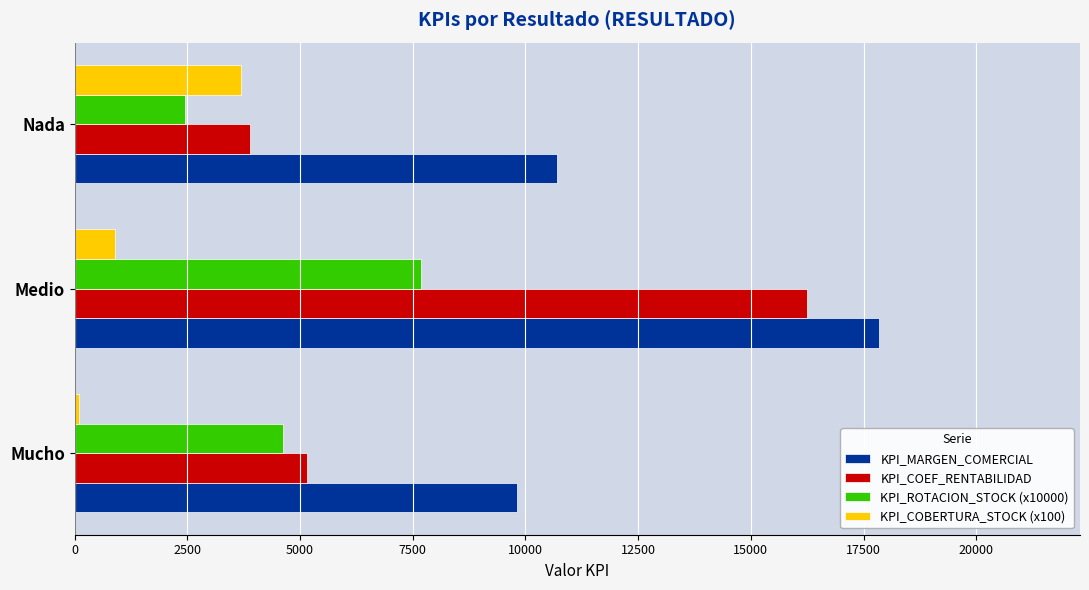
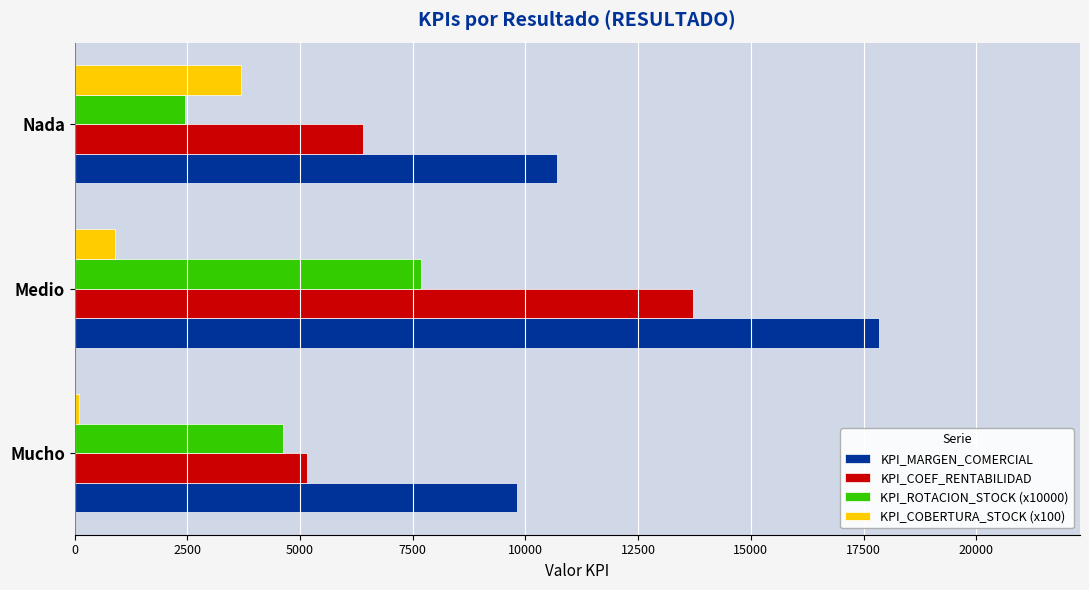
  {
    "KPI_MARGEN_COMERCIAL": {
      "Nada": 10700,
      "Medio": 17800,
      "Mucho": 9800
    },
    "KPI_COEF_RENTABILIDAD": {
-     "Nada": 3900,
-     "Medio": 16200,
+     "Nada": 6400,
+     "Medio": 13700,
      "Mucho": 5200
    },
    "KPI_ROTACION_STOCK (x10000)": {
      "Nada": 2500,
      "Medio": 7700,
      "Mucho": 4600
    },
    "KPI_COBERTURA_STOCK (x100)": {
      "Nada": 3700,
      "Medio": 900,
      "Mucho": 100
    }
  }
